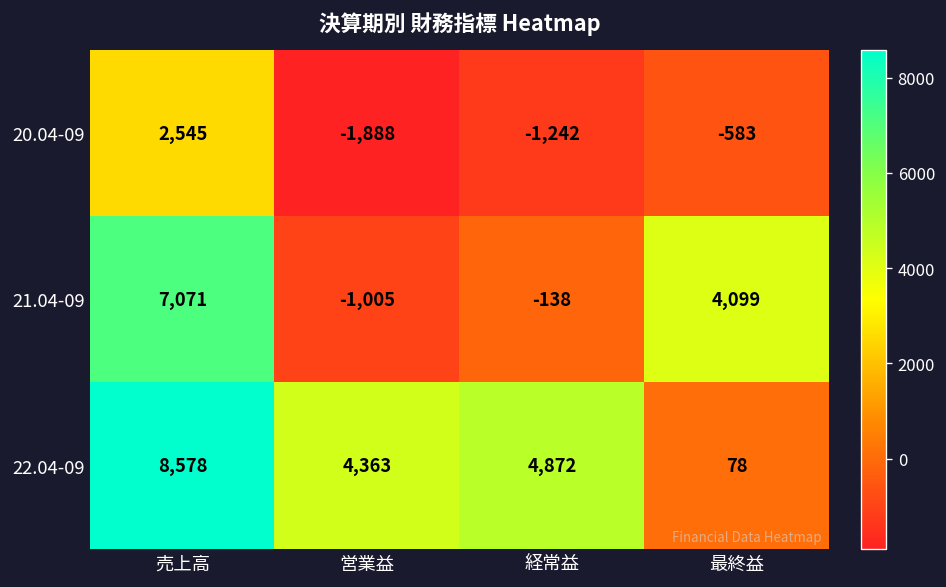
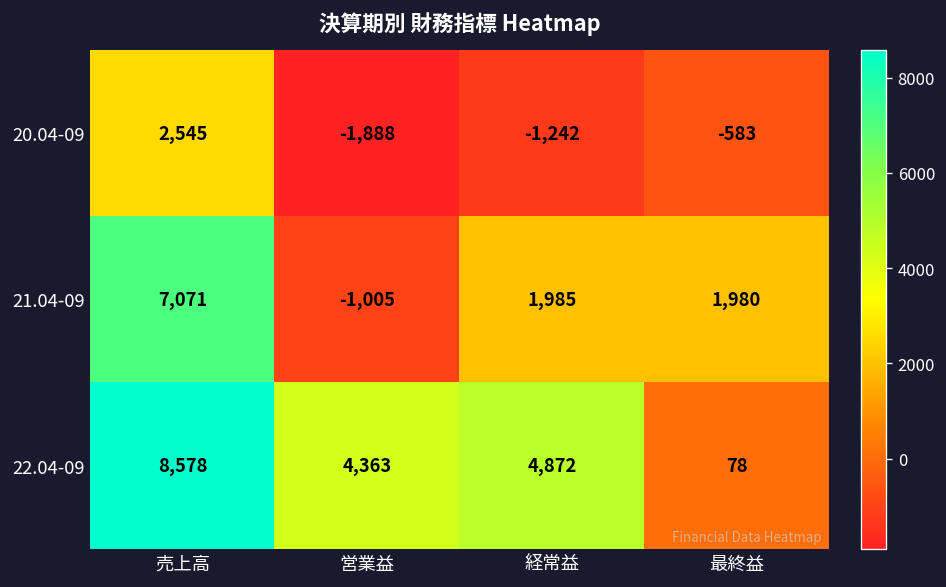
  {
    "20.04-09": {
      "売上高": "2,545",
      "営業益": "-1,888",
      "経常益": "-1,242",
      "最終益": "-583"
    },
    "21.04-09": {
      "売上高": "7,071",
      "営業益": "-1,005",
-     "経常益": "-138",
-     "最終益": "4,099"
+     "経常益": "1,985",
+     "最終益": "1,980"
    },
    "22.04-09": {
      "売上高": "8,578",
      "営業益": "4,363",
      "経常益": "4,872"
    }
  }
